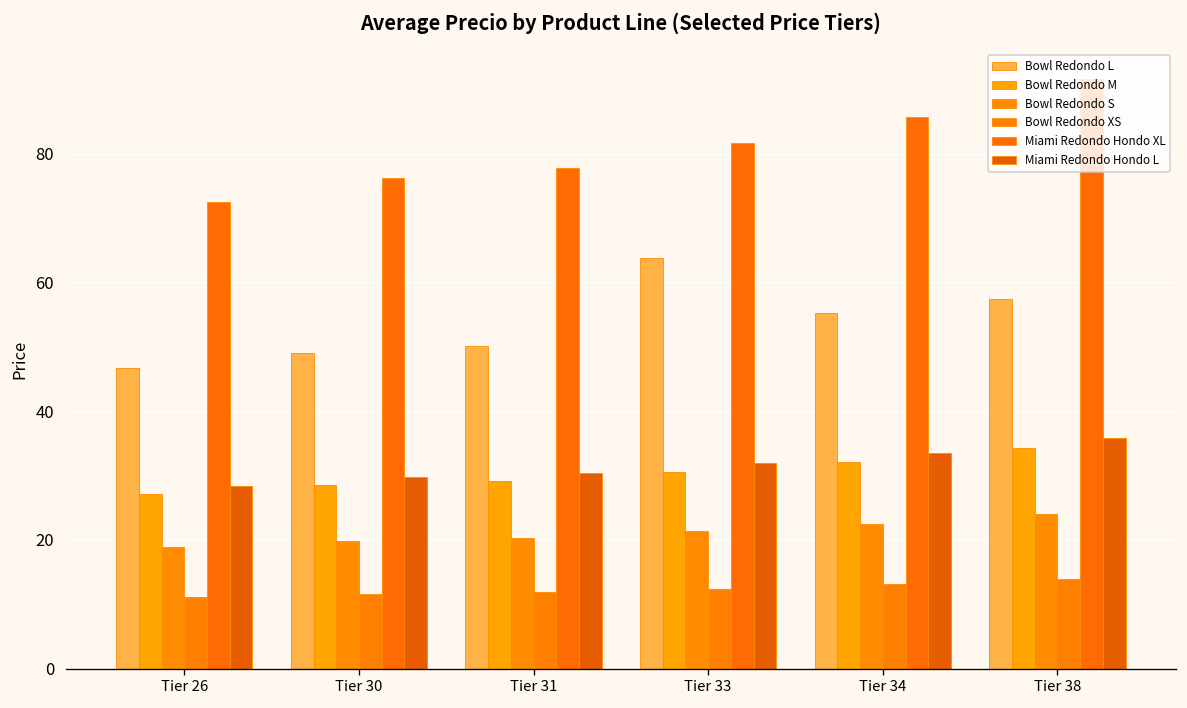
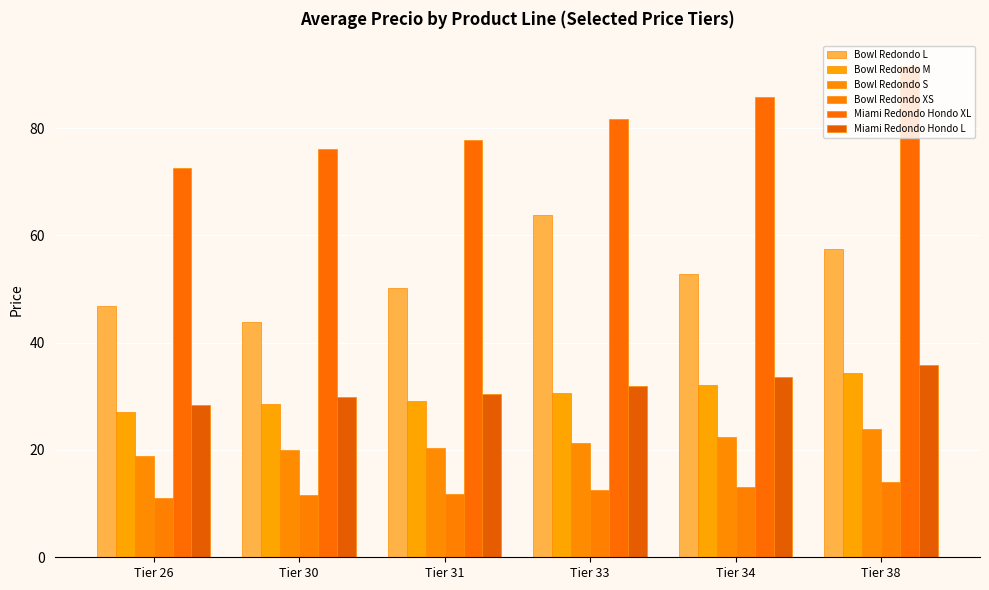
  {
    "Bowl Redondo L": {
      "Tier 26": 47,
-     "Tier 30": 49,
+     "Tier 30": 44,
      "Tier 31": 50,
      "Tier 33": 64,
-     "Tier 34": 55,
+     "Tier 34": 53,
      "Tier 38": 57
    }
  }
